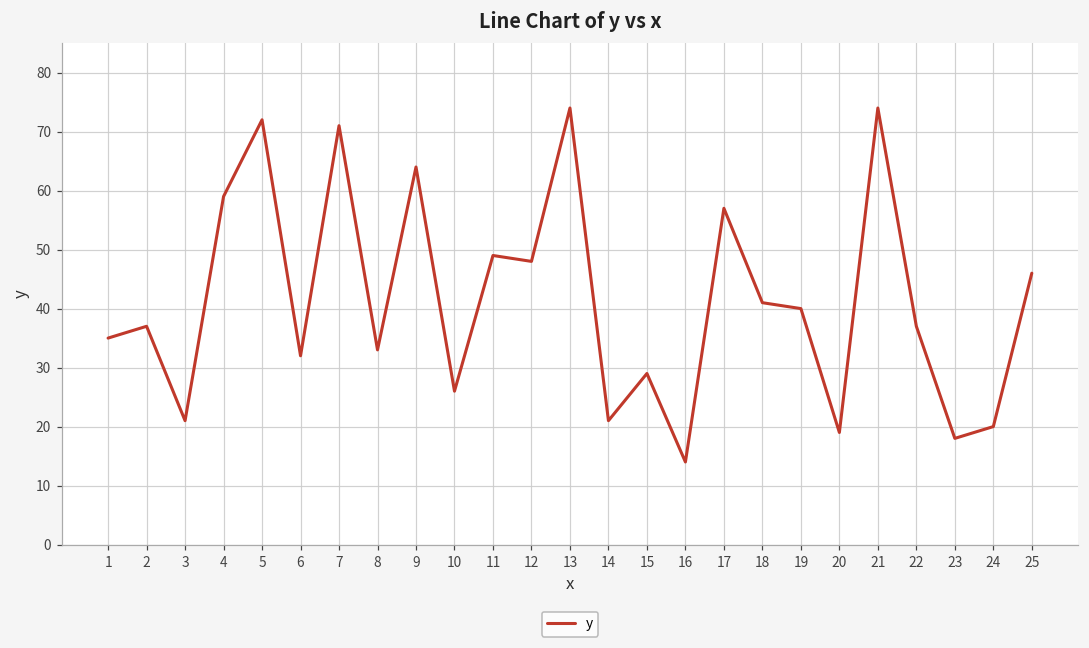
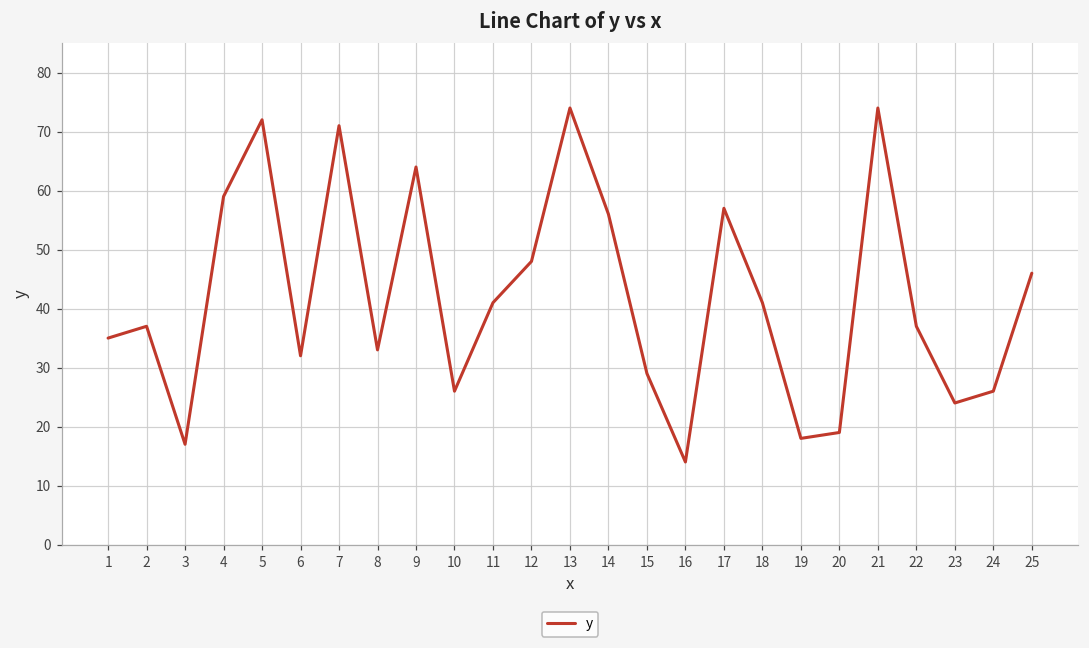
  {
    "1": 35,
    "2": 37,
-   "3": 21,
+   "3": 17,
    "4": 59,
    "5": 72,
    "6": 32,
    "7": 71,
    "8": 33,
    "9": 64,
    "10": 26,
-   "11": 49,
+   "11": 41,
    "12": 48,
    "13": 74,
-   "14": 21,
+   "14": 56,
    "15": 29,
    "16": 14,
    "17": 57,
    "18": 41,
-   "19": 40,
+   "19": 18,
    "20": 19,
    "21": 74,
    "22": 37,
-   "23": 18,
-   "24": 20,
+   "23": 24,
+   "24": 26,
    "25": 46
  }
